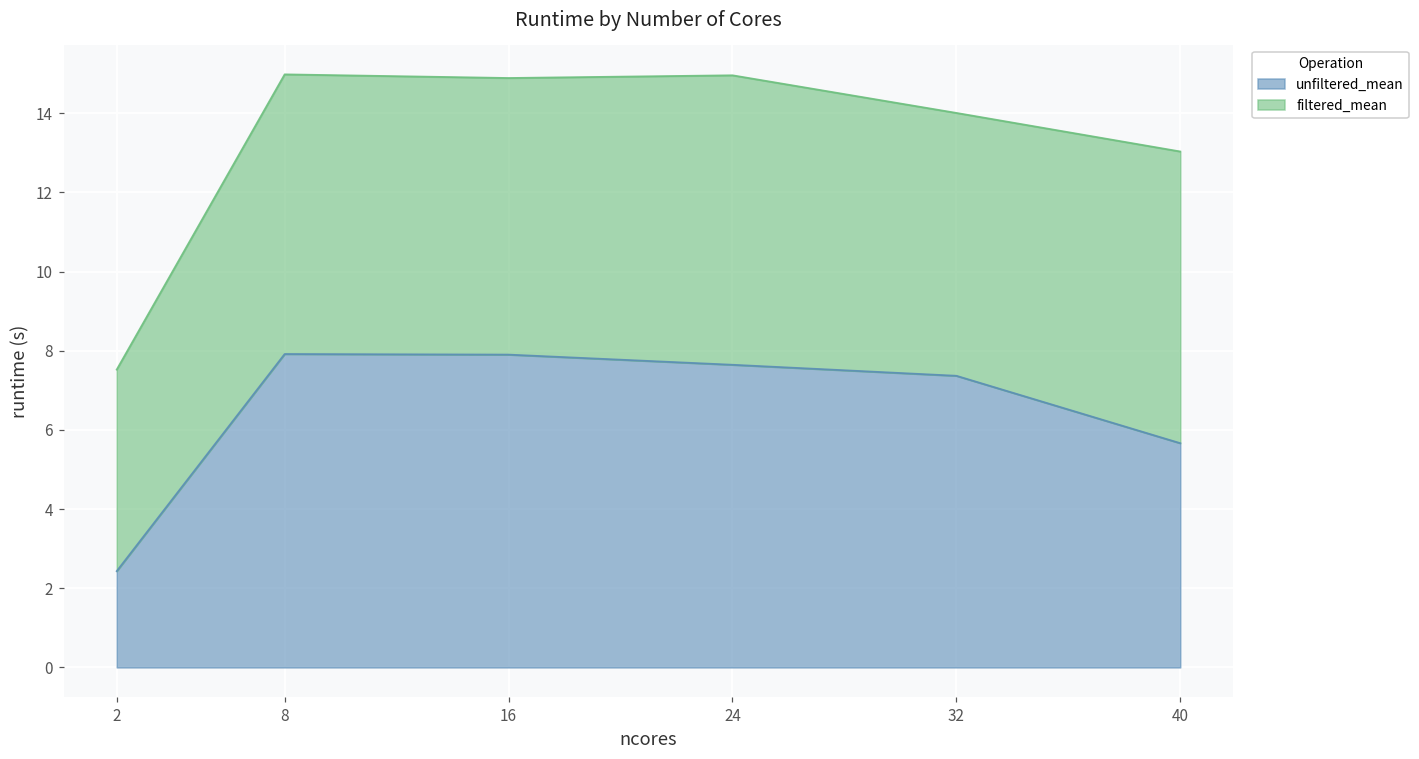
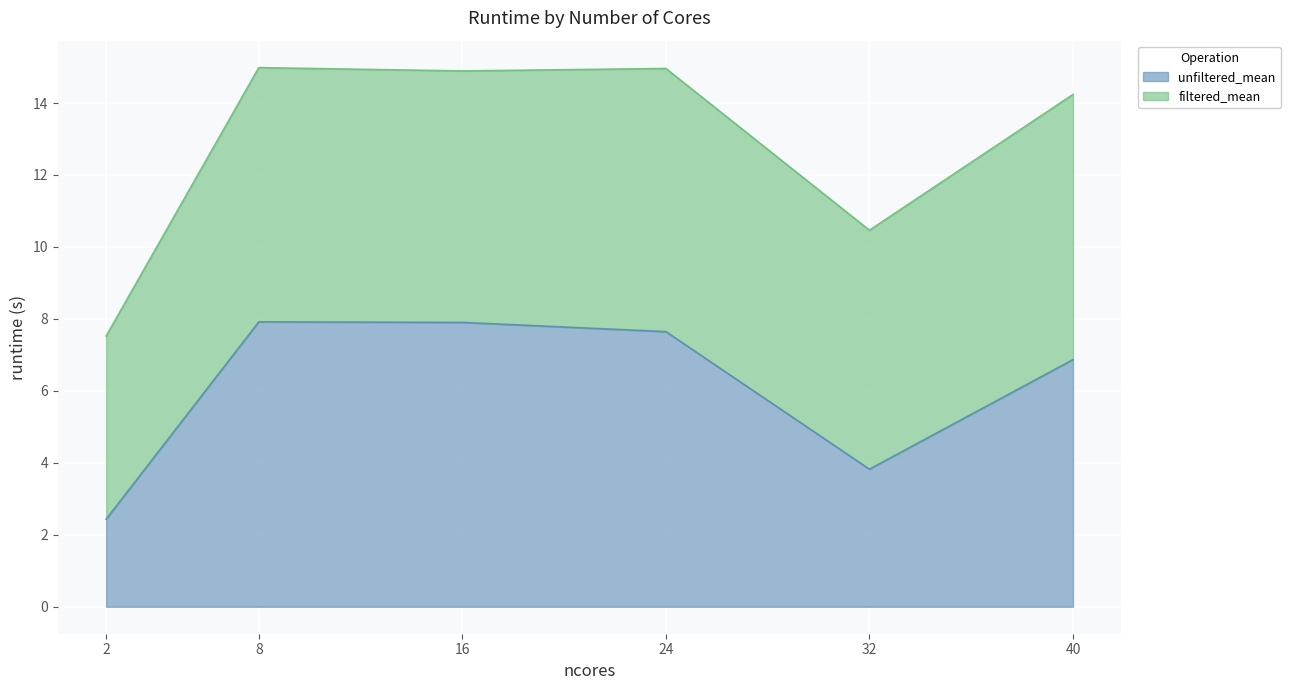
  {
    "unfiltered_mean": {
      "2": 2.4,
      "8": 7.9,
      "16": 7.9,
      "24": 7.6,
-     "32": 7.4,
-     "40": 5.7
+     "32": 3.8,
+     "40": 6.9
    },
    "filtered_mean": {
      "2": 5.1,
      "8": 7.1,
      "16": 7.0,
      "24": 7.3,
      "32": 6.6,
      "40": 7.4
    }
  }
